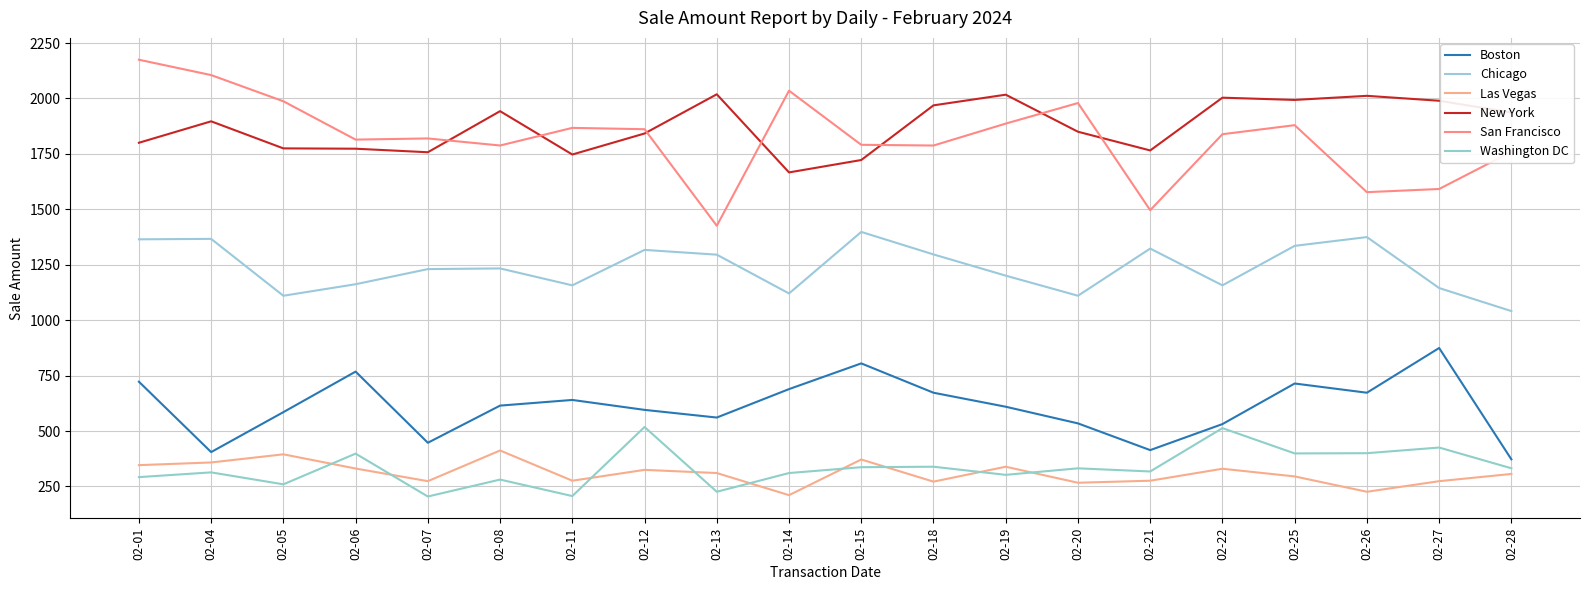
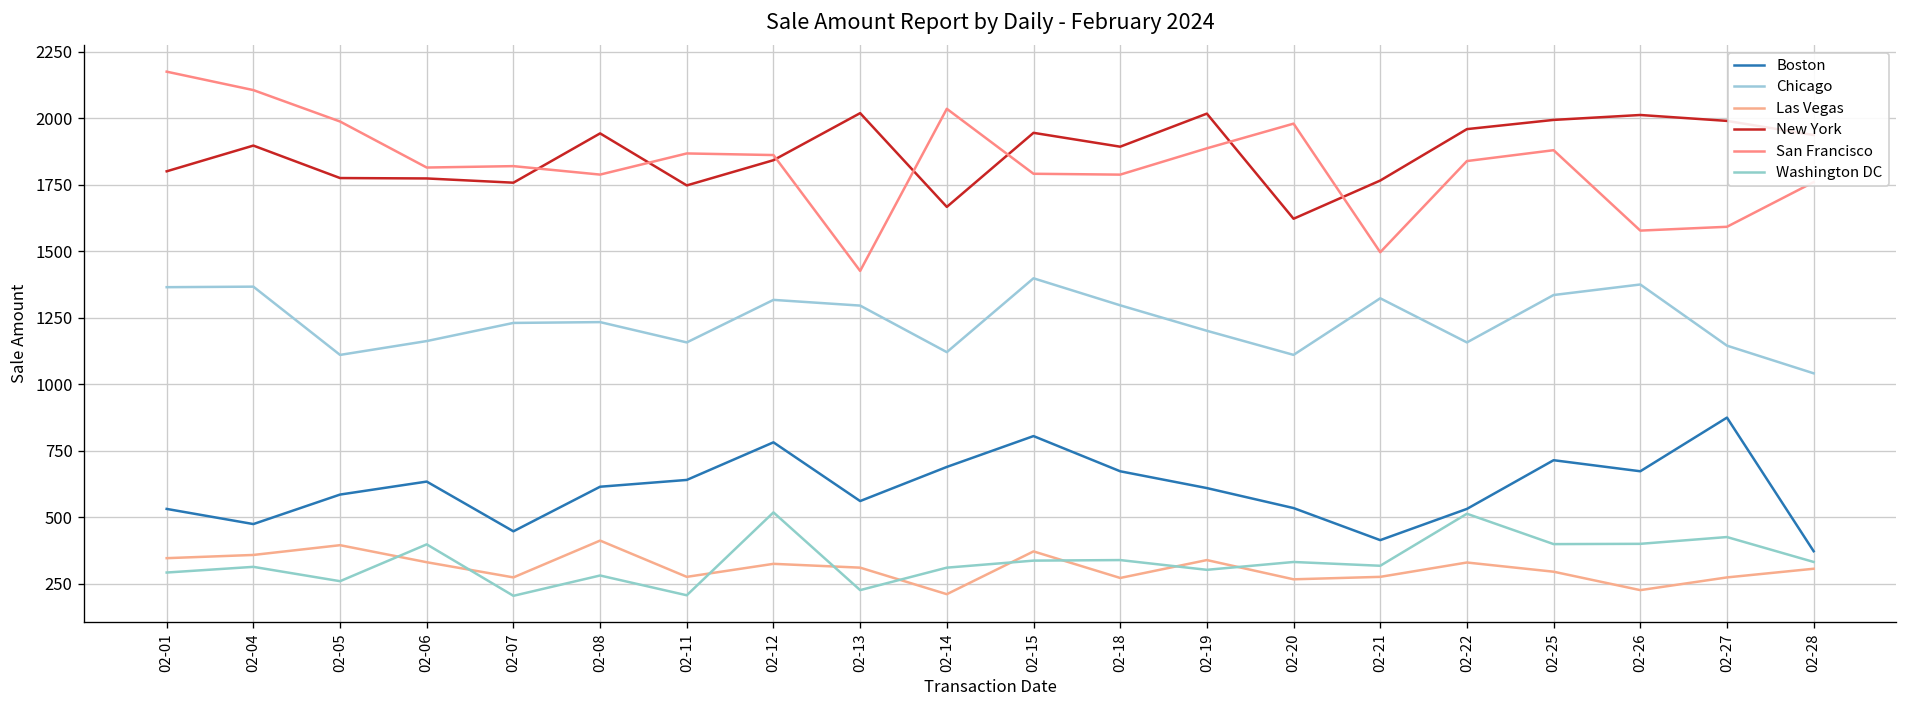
  {
    "Boston": {
-     "02-01": 720,
-     "02-04": 400,
+     "02-01": 530,
+     "02-04": 470,
      "02-05": 590,
-     "02-06": 770,
+     "02-06": 630,
      "02-07": 450,
      "02-08": 610,
      "02-11": 640,
-     "02-12": 600,
+     "02-12": 780,
      "02-13": 560,
      "02-14": 690,
      "02-15": 810,
      "02-18": 670,
      "02-19": 610,
      "02-20": 530,
      "02-21": 410,
      "02-22": 530,
      "02-25": 710,
      "02-26": 670,
      "02-27": 870,
      "02-28": 370
    },
    "New York": {
      "02-01": 1800,
      "02-04": 1900,
      "02-05": 1780,
      "02-06": 1770,
      "02-07": 1760,
      "02-08": 1940,
      "02-11": 1750,
      "02-12": 1840,
      "02-13": 2020,
      "02-14": 1670,
-     "02-15": 1720,
-     "02-18": 1970,
+     "02-15": 1950,
+     "02-18": 1890,
      "02-19": 2020,
-     "02-20": 1850,
+     "02-20": 1620,
      "02-21": 1770,
-     "02-22": 2000,
+     "02-22": 1960,
      "02-25": 1990,
      "02-26": 2010,
      "02-27": 1990
    }
  }
